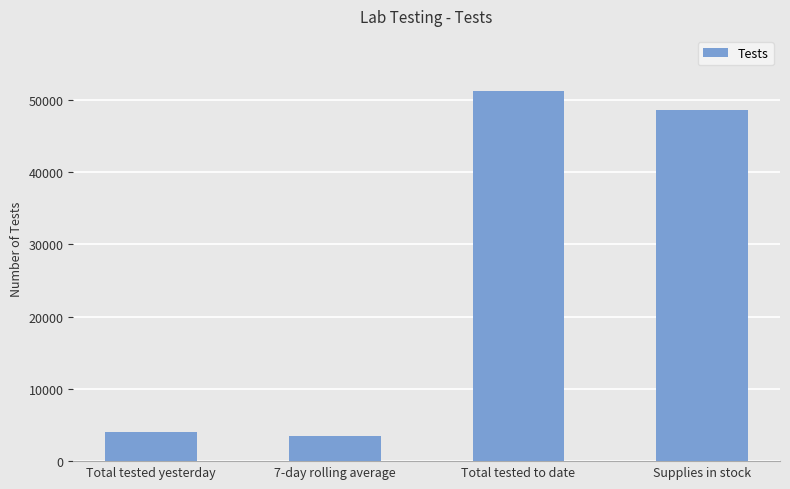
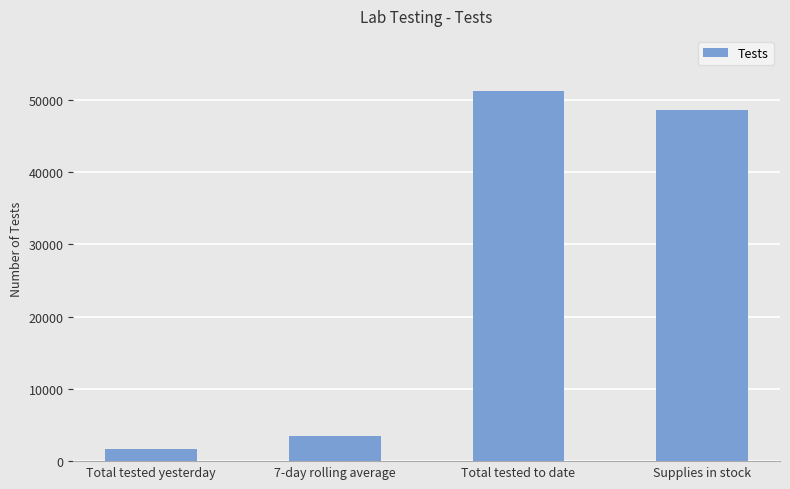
  {
-   "Total tested yesterday": 4000,
+   "Total tested yesterday": 2000,
    "7-day rolling average": 4000,
    "Total tested to date": 51000,
    "Supplies in stock": 49000
  }
